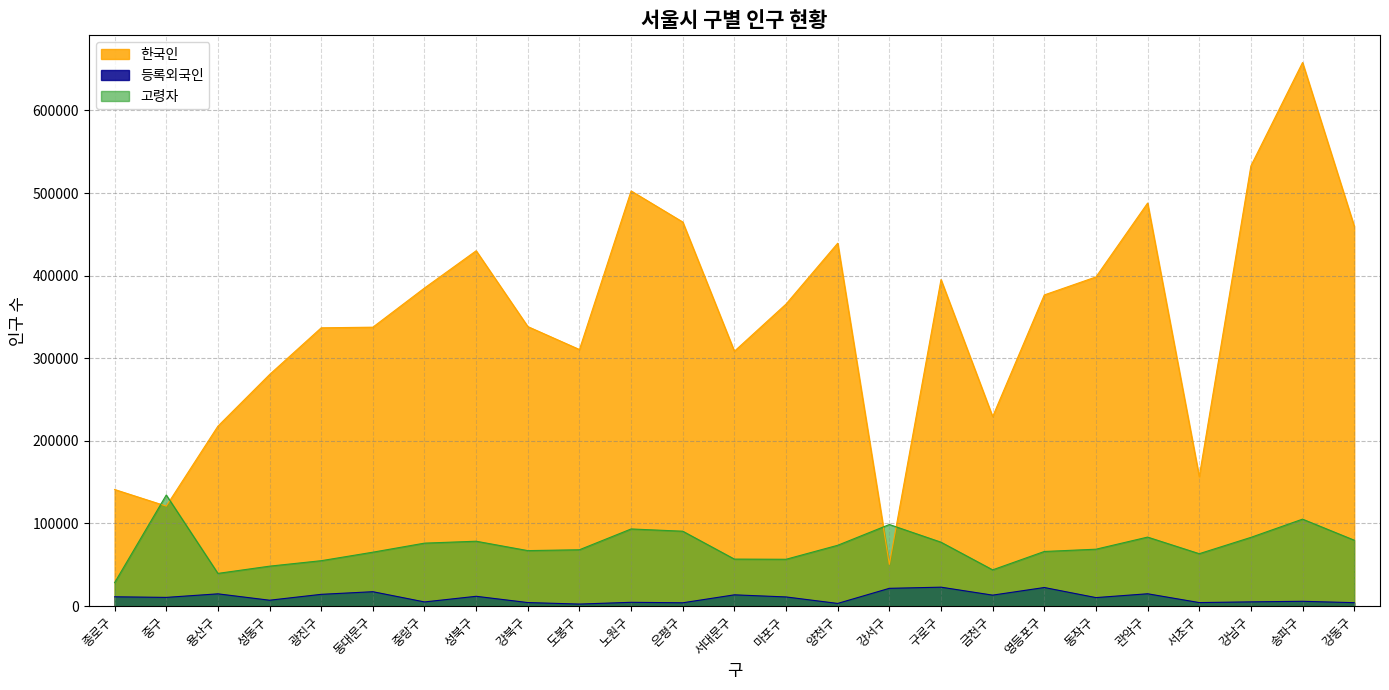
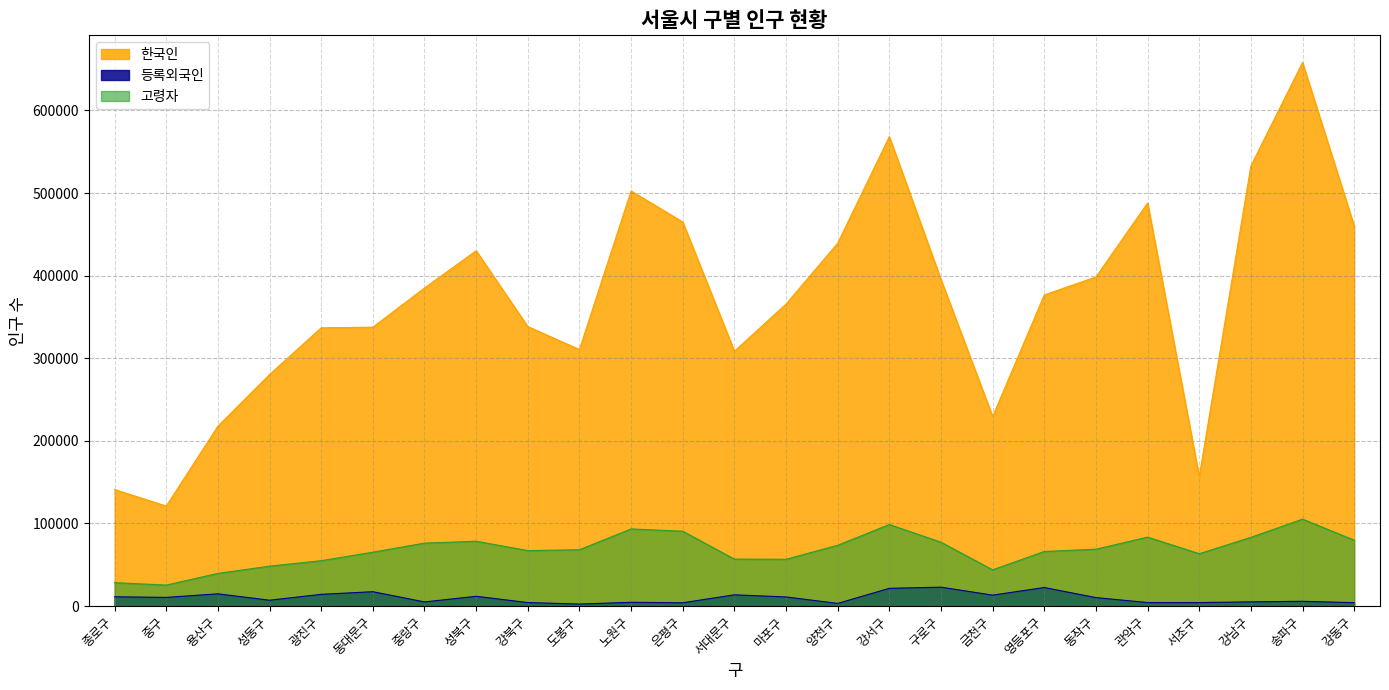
  {
    "한국인": {
      "종로구": 140000,
      "중구": 120000,
      "용산구": 220000,
      "성동구": 280000,
      "광진구": 340000,
      "동대문구": 340000,
      "중랑구": 390000,
      "성북구": 430000,
      "강북구": 340000,
      "도봉구": 310000,
      "노원구": 500000,
      "은평구": 460000,
      "서대문구": 310000,
      "마포구": 370000,
      "양천구": 440000,
-     "강서구": 50000,
+     "강서구": 570000,
      "구로구": 400000,
      "금천구": 230000,
      "영등포구": 380000,
      "동작구": 400000,
      "관악구": 490000,
      "서초구": 160000,
      "강남구": 530000,
      "송파구": 660000,
      "강동구": 460000
    },
    "등록외국인": {
      "종로구": 10000,
      "중구": 10000,
      "용산구": 10000,
      "성동구": 10000,
      "광진구": 10000,
      "동대문구": 20000,
      "중랑구": 0,
      "성북구": 10000,
      "강북구": 0,
      "도봉구": 0,
      "노원구": 0,
      "은평구": 0,
      "서대문구": 10000,
      "마포구": 10000,
      "양천구": 0,
      "강서구": 20000,
      "구로구": 20000,
      "금천구": 10000,
      "영등포구": 20000,
      "동작구": 10000,
-     "관악구": 10000,
+     "관악구": 0,
      "서초구": 0,
      "강남구": 10000,
      "송파구": 10000,
      "강동구": 0
    },
    "고령자": {
      "종로구": 30000,
-     "중구": 130000,
+     "중구": 30000,
      "용산구": 40000,
      "성동구": 50000,
      "광진구": 50000,
      "동대문구": 70000,
      "중랑구": 80000,
      "성북구": 80000,
      "강북구": 70000,
      "도봉구": 70000,
      "노원구": 90000,
      "은평구": 90000,
      "서대문구": 60000,
      "마포구": 60000,
      "양천구": 70000,
      "강서구": 100000,
      "구로구": 80000,
      "금천구": 40000,
      "영등포구": 70000,
      "동작구": 70000,
      "관악구": 80000,
      "서초구": 60000,
      "강남구": 80000,
      "송파구": 110000,
      "강동구": 80000
    }
  }
